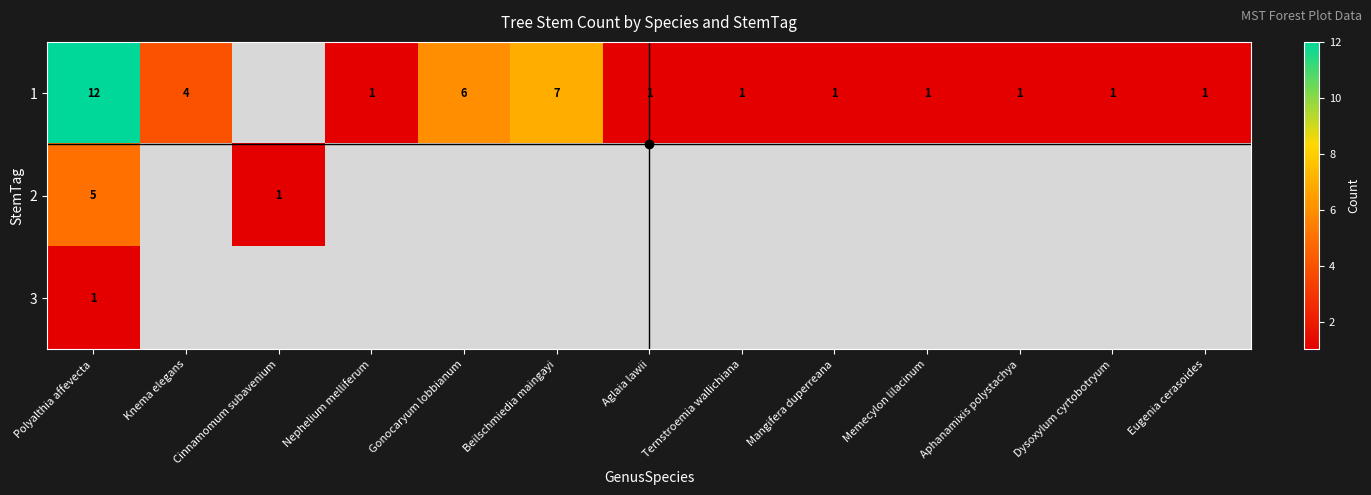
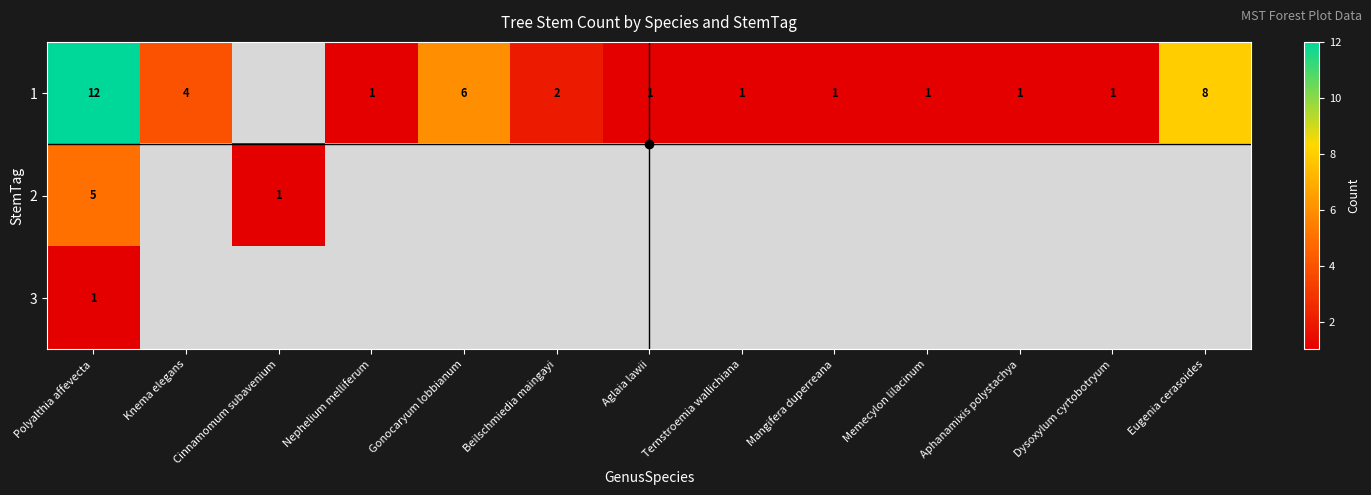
  {
    "1": {
      "Polyalthia affevecta": 12,
      "Knema elegans": 4,
      "Nephelium melliferum": 1,
      "Gonocaryum lobbianum": 6,
-     "Beilschmiedia maingayi": 7,
+     "Beilschmiedia maingayi": 2,
      "Aglaia lawii": 1,
      "Ternstroemia wallichiana": 1,
      "Mangifera duperreana": 1,
      "Memecylon lilacinum": 1,
      "Aphanamixis polystachya": 1,
      "Dysoxylum cyrtobotryum": 1,
-     "Eugenia cerasoides": 1
+     "Eugenia cerasoides": 8
    },
    "2": {
      "Polyalthia affevecta": 5,
      "Cinnamomum subavenium": 1
    },
    "3": {
      "Polyalthia affevecta": 1
    }
  }
